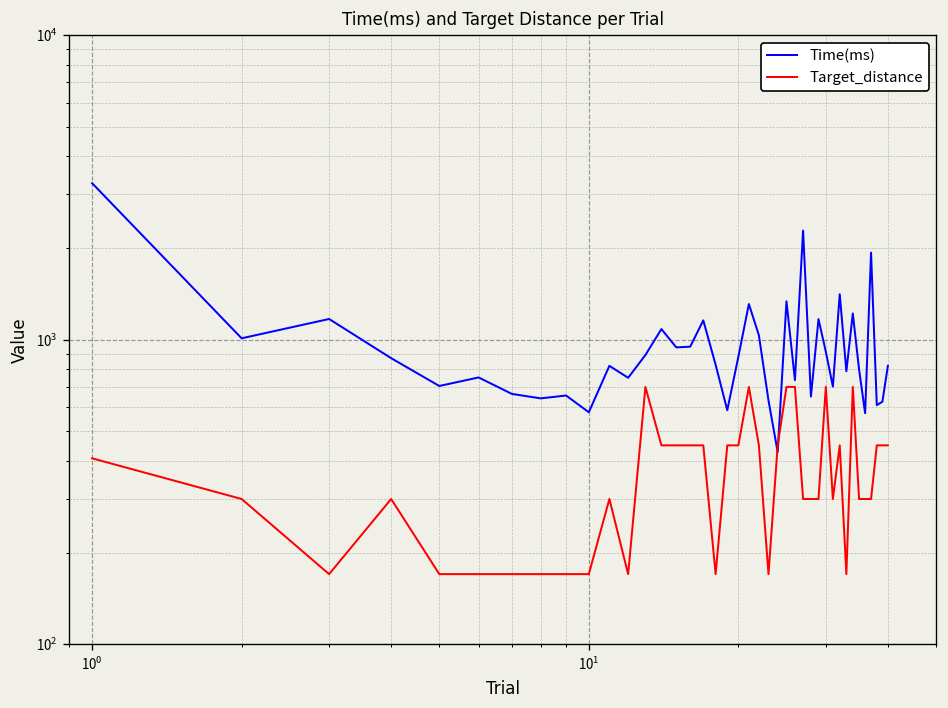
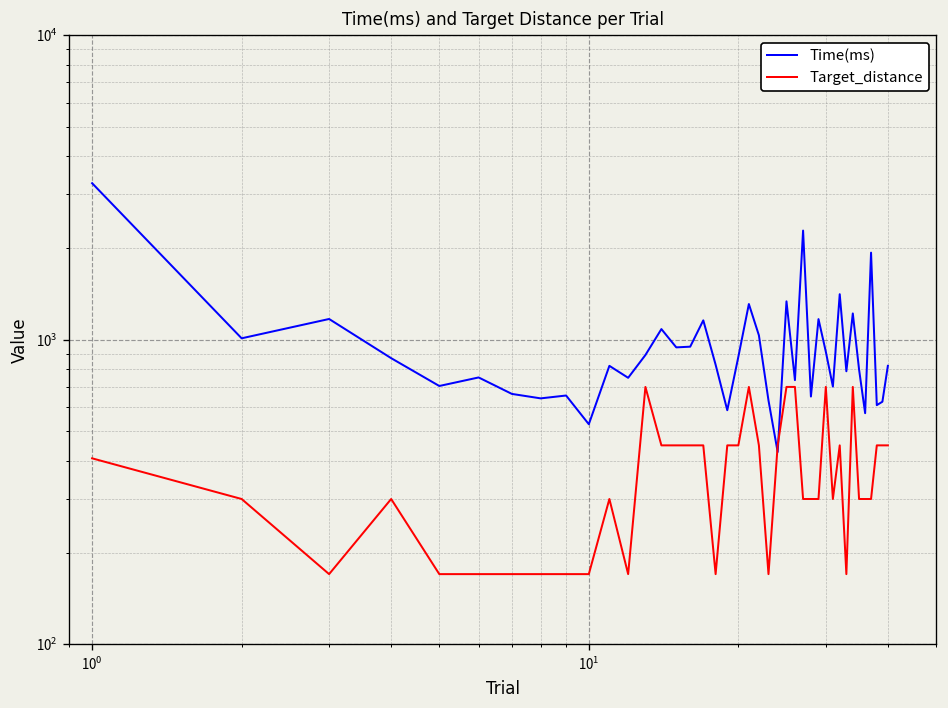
  {
    "Time(ms)": {
      "10^0": 3300,
-     "10^1": 580
+     "10^1": 530
    },
    "Target_distance": {
      "10^0": 410,
      "10^1": 170
    }
  }
